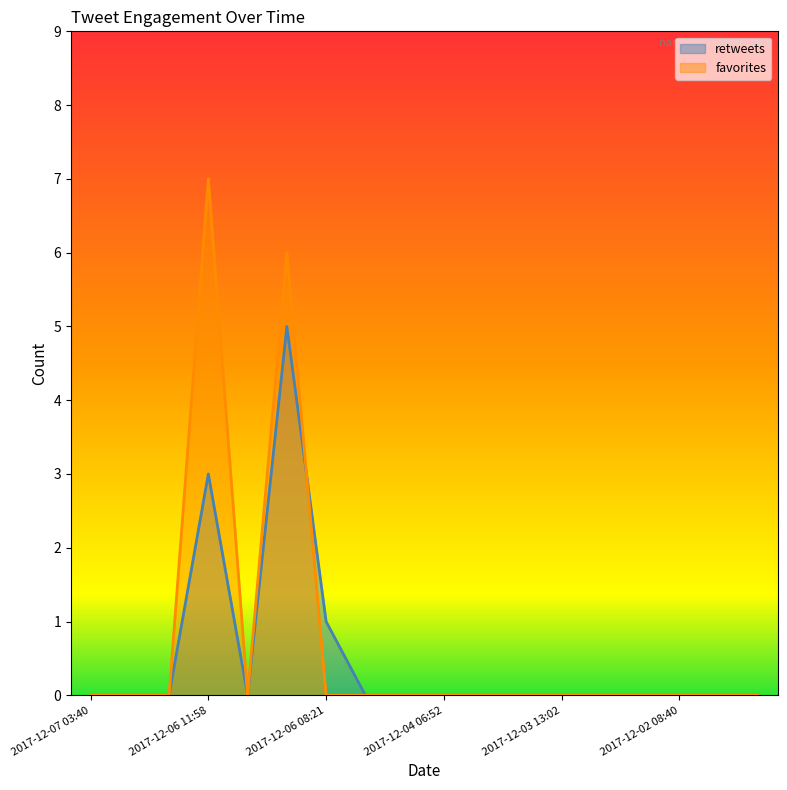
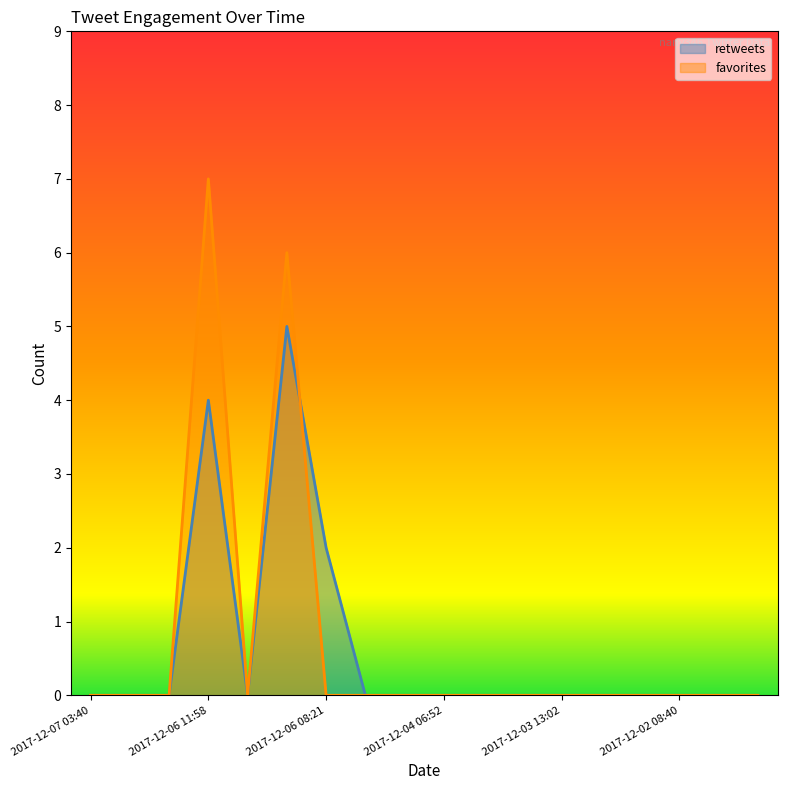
  {
    "retweets": {
-     "2017-12-06 11:58": 3,
-     "2017-12-06 08:21": 1
+     "2017-12-06 11:58": 4,
+     "2017-12-06 08:21": 2
    },
    "favorites": {
      "2017-12-06 11:58": 7,
      "2017-12-06 08:21": 0
    }
  }
